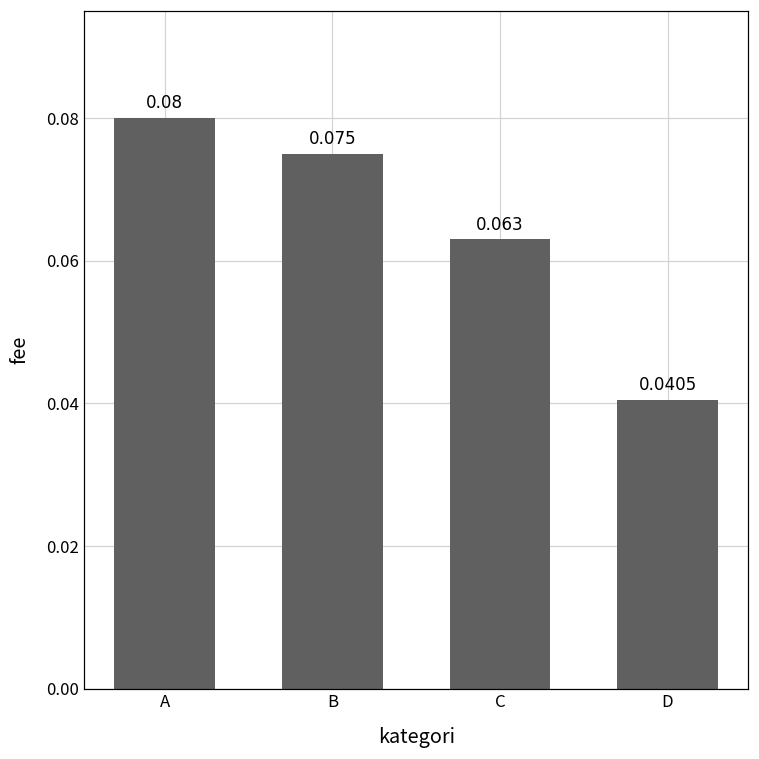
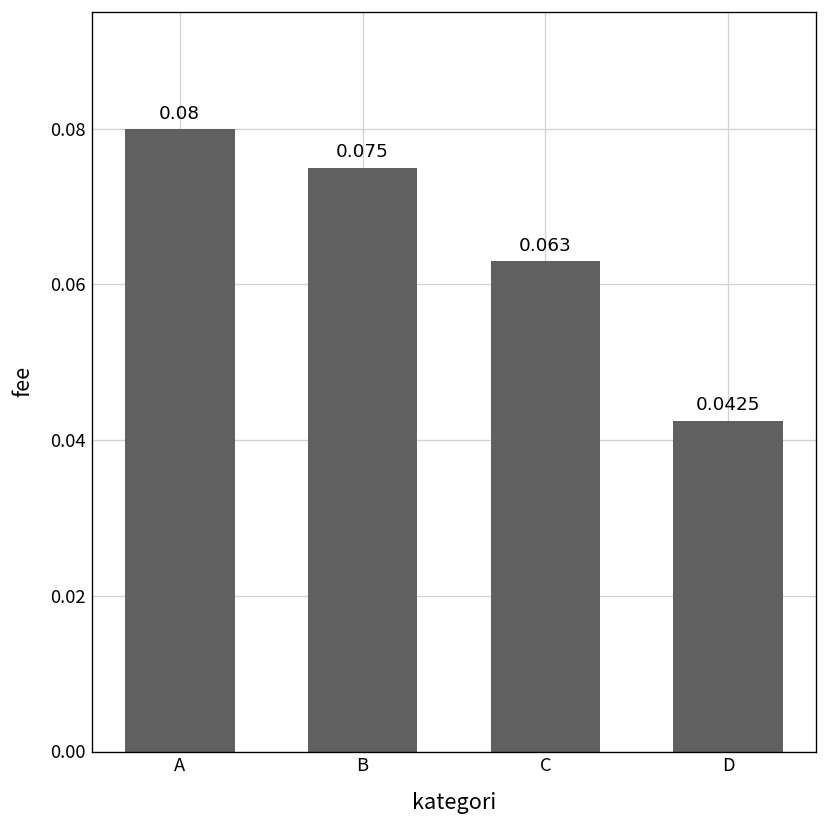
  {
    "A": 0.08,
    "B": 0.075,
    "C": 0.063,
-   "D": 0.0405
+   "D": 0.0425
  }
